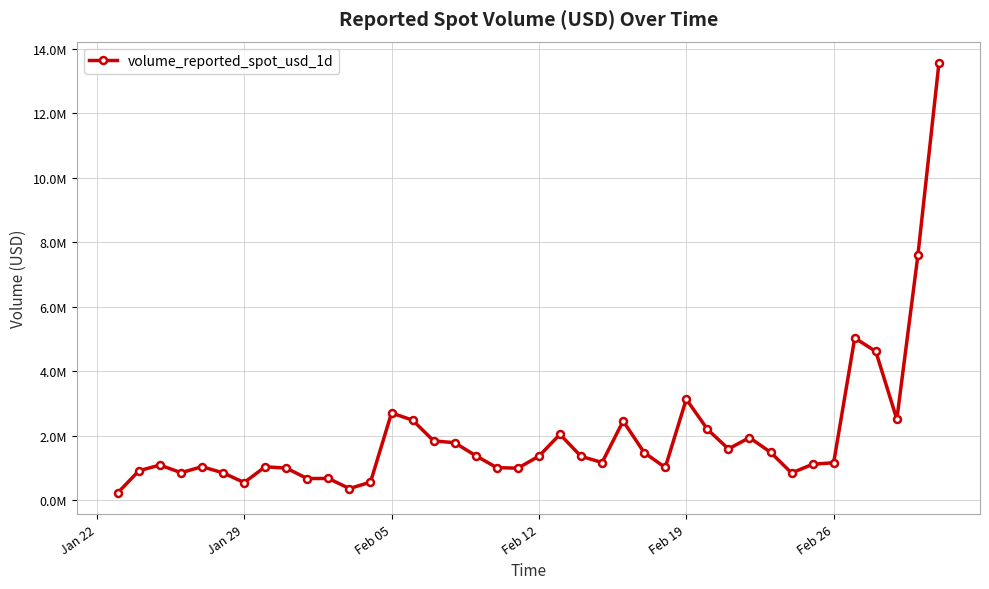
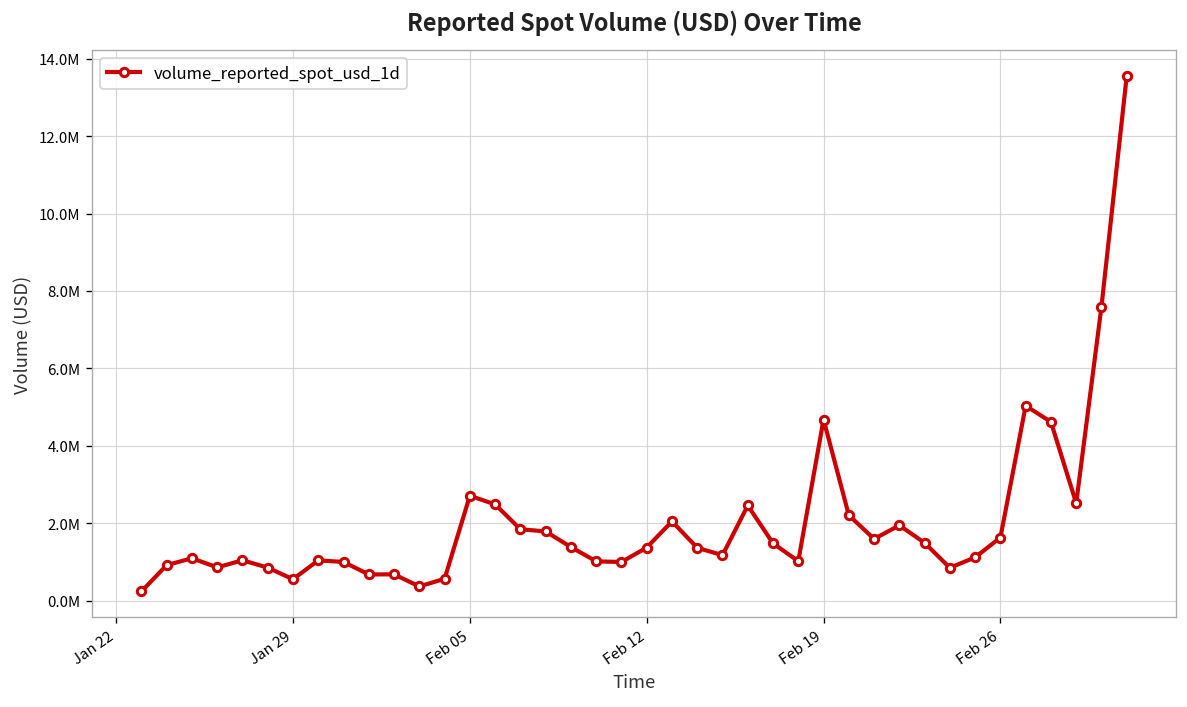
  {
    "Jan 29": 600000,
    "Feb 05": 2700000,
    "Feb 12": 1400000,
-   "Feb 19": 3100000,
-   "Feb 26": 1200000
+   "Feb 19": 4700000,
+   "Feb 26": 1600000
  }
